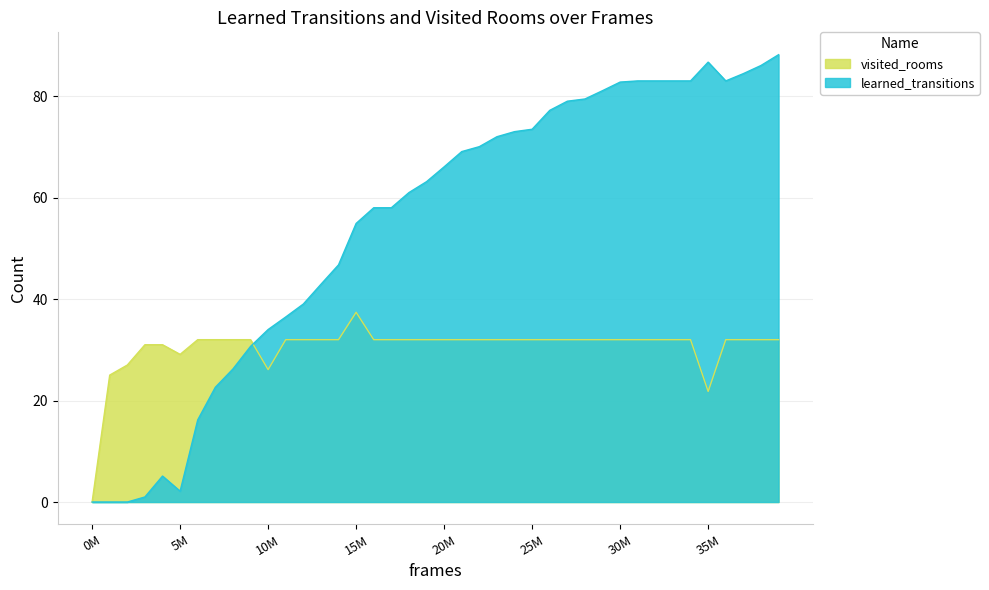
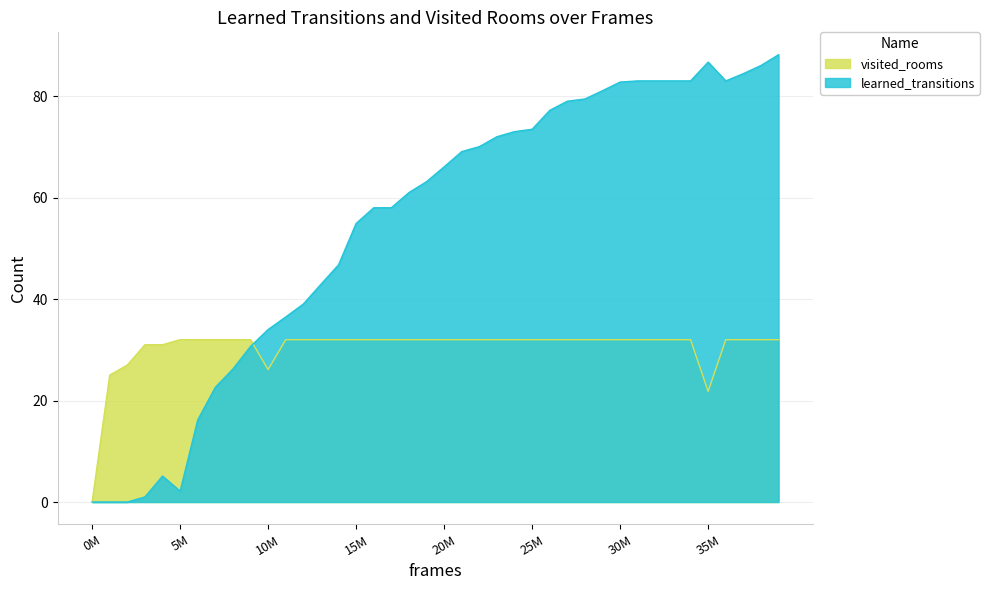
  {
    "visited_rooms": {
-     "5M": 29,
+     "5M": 32,
      "10M": 26,
-     "15M": 37,
+     "15M": 32,
      "20M": 32,
      "25M": 32,
      "30M": 32,
      "35M": 22
    },
    "learned_transitions": {
      "5M": 2,
      "10M": 34,
      "15M": 55,
      "20M": 66,
      "25M": 73,
      "30M": 83,
      "35M": 87
    }
  }
